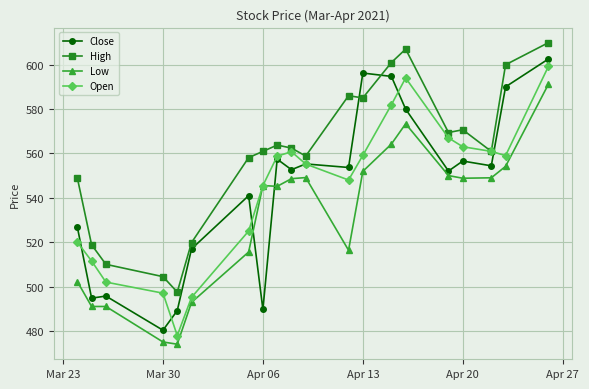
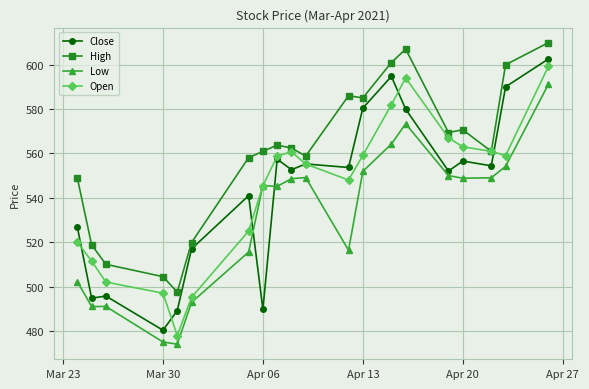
  {
    "Close": {
      "Mar 30": 480,
      "Apr 06": 490,
-     "Apr 13": 596,
+     "Apr 13": 580,
      "Apr 20": 557
    }
  }
